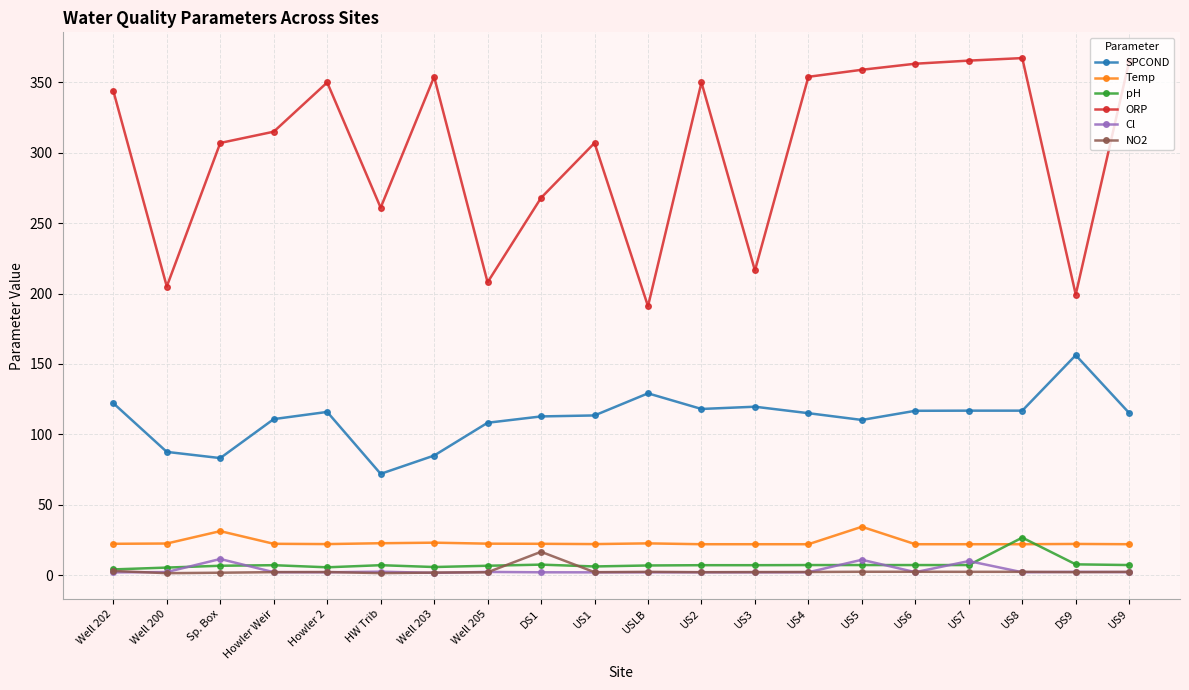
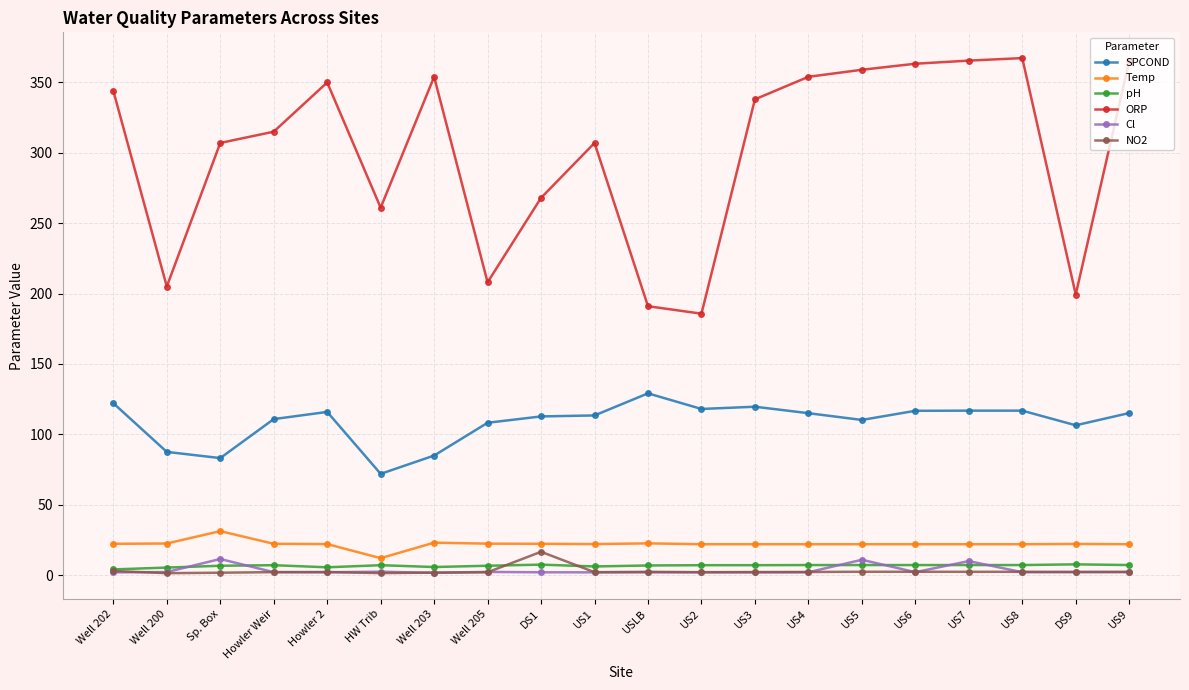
  {
    "SPCOND": {
      "Well 202": 122,
      "Well 200": 88,
      "Sp. Box": 83,
      "Howler Weir": 111,
      "Howler 2": 116,
      "HW Trib": 72,
      "Well 203": 85,
      "Well 205": 108,
      "DS1": 113,
      "US1": 113,
      "USLB": 129,
      "US2": 118,
      "US3": 120,
      "US4": 115,
      "US5": 110,
      "US6": 117,
      "US7": 117,
      "US8": 117,
-     "DS9": 156,
+     "DS9": 106,
      "US9": 115
    },
    "Temp": {
      "Well 202": 22,
      "Well 200": 22,
      "Sp. Box": 31,
      "Howler Weir": 22,
      "Howler 2": 22,
-     "HW Trib": 23,
+     "HW Trib": 12,
      "Well 203": 23,
      "Well 205": 22,
      "DS1": 22,
      "US1": 22,
      "USLB": 23,
      "US2": 22,
      "US3": 22,
      "US4": 22,
-     "US5": 34,
+     "US5": 22,
      "US6": 22,
      "US7": 22,
      "US8": 22,
      "DS9": 22,
      "US9": 22
    },
    "pH": {
      "Well 200": 5,
      "Sp. Box": 7,
      "Howler Weir": 7,
      "Howler 2": 6,
      "HW Trib": 7,
      "Well 203": 6,
      "Well 205": 7,
      "DS1": 7,
      "US1": 6,
      "USLB": 7,
      "US2": 7,
      "US3": 7,
      "US4": 7,
      "US5": 7,
      "US6": 7,
      "US7": 7,
-     "US8": 27,
+     "US8": 7,
      "DS9": 8,
      "US9": 7
    },
    "ORP": {
      "Well 202": 344,
      "Well 200": 205,
      "Sp. Box": 307,
      "Howler Weir": 315,
      "Howler 2": 350,
      "HW Trib": 261,
      "Well 203": 354,
      "Well 205": 208,
      "DS1": 268,
      "US1": 307,
      "USLB": 191,
-     "US2": 350,
-     "US3": 216,
+     "US2": 186,
+     "US3": 338,
      "US4": 354,
      "US5": 359,
      "US6": 363,
      "US7": 366,
      "US8": 367,
      "DS9": 199
    },
    "Cl": {
      "Sp. Box": 11,
      "DS1": 2,
      "US5": 11,
      "US7": 10
    },
    "NO2": {
      "Sp. Box": 2,
      "DS1": 17,
      "US5": 2,
      "US7": 2
    }
  }
